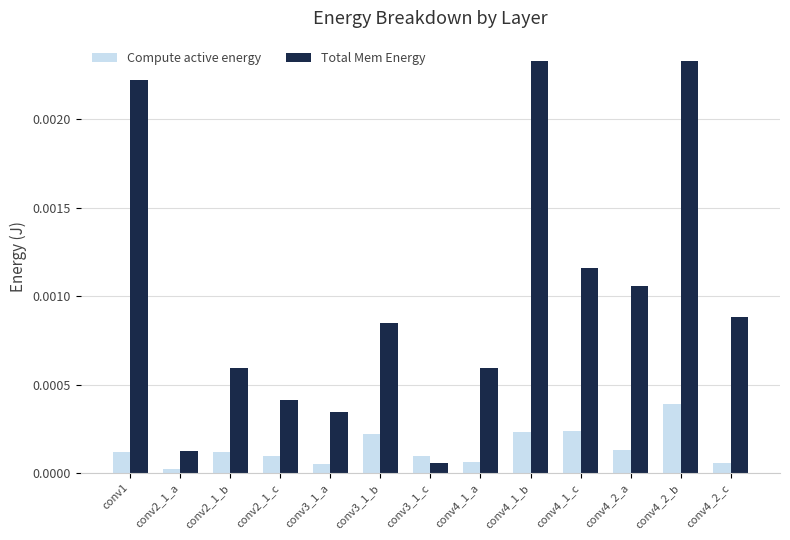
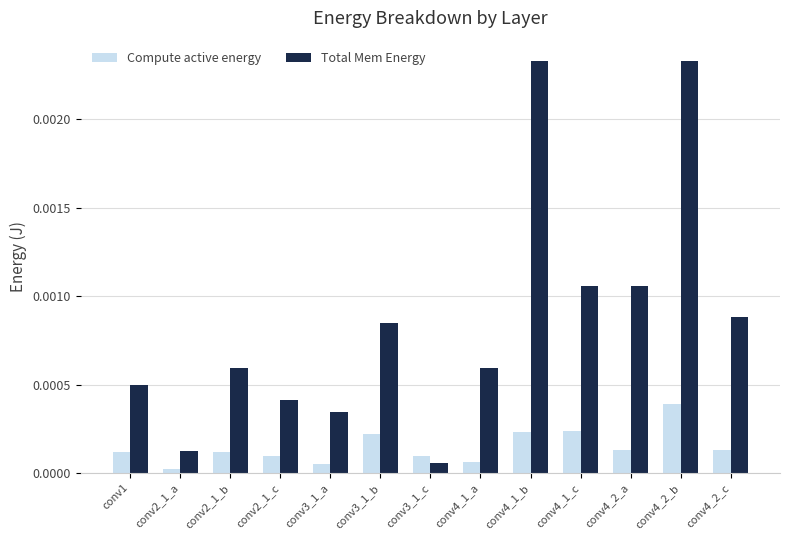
  {
    "Compute active energy": {
      "conv1": 0.00012,
      "conv2_1_a": 0.00002,
      "conv2_1_b": 0.00012,
      "conv2_1_c": 0.00010,
      "conv3_1_a": 0.00005,
      "conv3_1_b": 0.00022,
      "conv3_1_c": 0.00010,
      "conv4_1_a": 0.00006,
      "conv4_1_b": 0.00023,
      "conv4_1_c": 0.00024,
      "conv4_2_a": 0.00013,
      "conv4_2_b": 0.00039,
-     "conv4_2_c": 0.00006
+     "conv4_2_c": 0.00013
    },
    "Total Mem Energy": {
-     "conv1": 0.00222,
+     "conv1": 0.00050,
      "conv2_1_a": 0.00012,
      "conv2_1_b": 0.00059,
      "conv2_1_c": 0.00041,
      "conv3_1_a": 0.00035,
      "conv3_1_b": 0.00085,
      "conv3_1_c": 0.00006,
      "conv4_1_a": 0.00060,
      "conv4_1_b": 0.00233,
-     "conv4_1_c": 0.00116,
+     "conv4_1_c": 0.00106,
      "conv4_2_a": 0.00106,
      "conv4_2_b": 0.00233,
      "conv4_2_c": 0.00088
    }
  }
